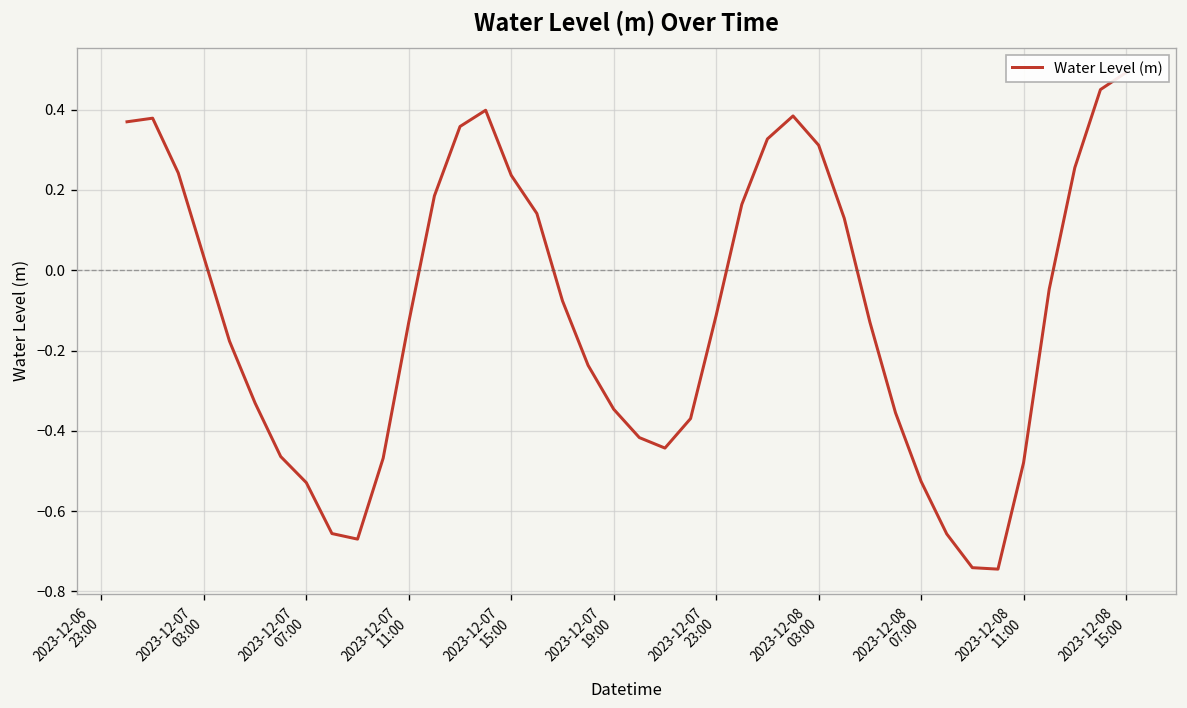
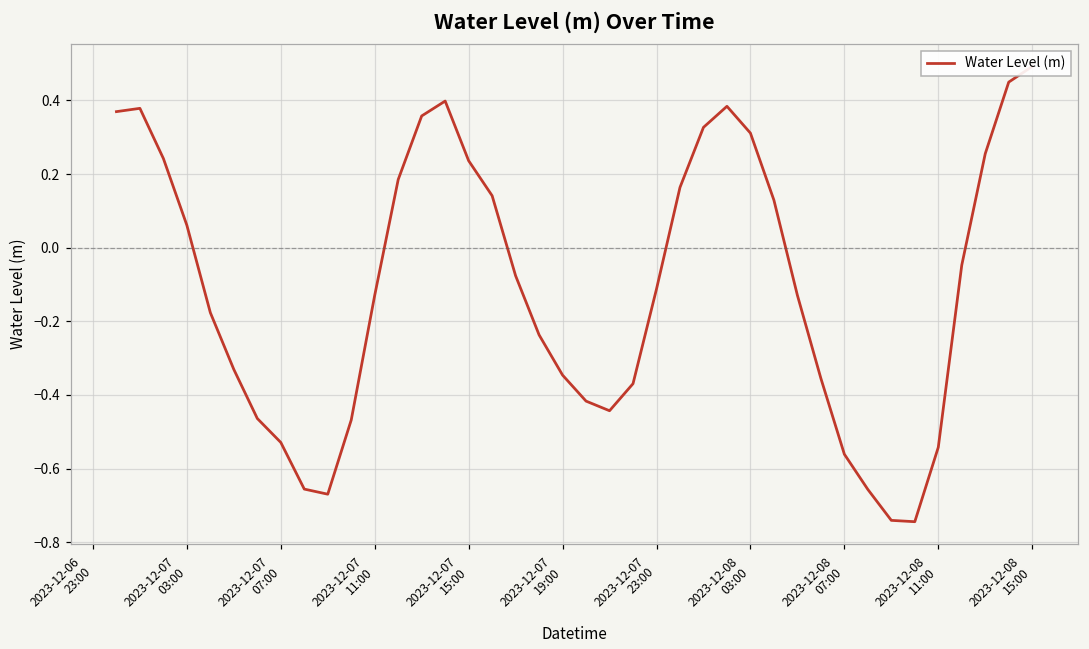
  {
-   "2023-12-07 03:00": 0.03,
+   "2023-12-07 03:00": 0.06,
    "2023-12-07 07:00": -0.53,
    "2023-12-07 11:00": -0.13,
    "2023-12-07 15:00": 0.24,
    "2023-12-07 19:00": -0.35,
    "2023-12-07 23:00": -0.11,
    "2023-12-08 03:00": 0.31,
-   "2023-12-08 07:00": -0.53,
-   "2023-12-08 11:00": -0.48
+   "2023-12-08 07:00": -0.56,
+   "2023-12-08 11:00": -0.54
  }
